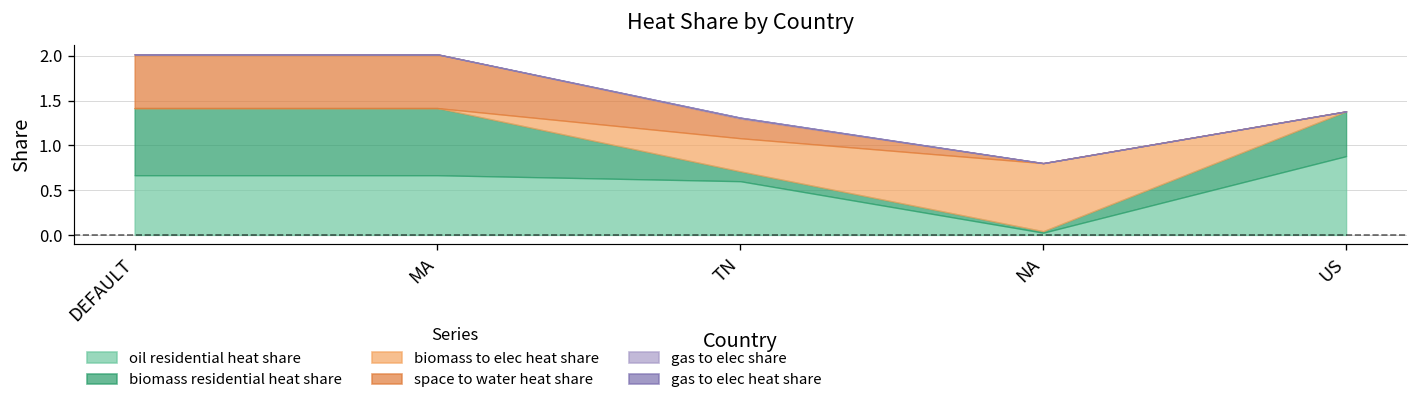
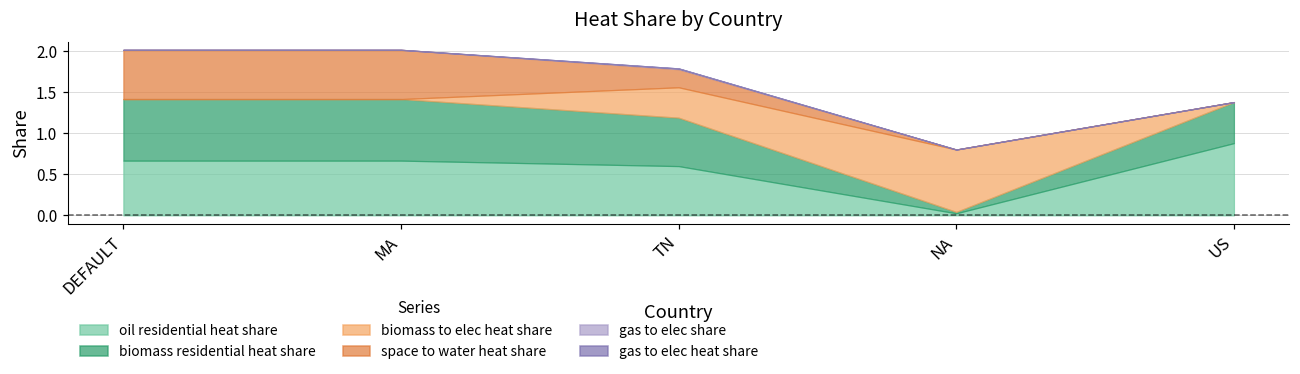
  {
    "oil residential heat share": {
      "DEFAULT": 0.7,
      "MA": 0.7,
      "TN": 0.6,
      "US": 0.9
    },
    "biomass residential heat share": {
-     "TN": 0.1
+     "TN": 0.6
    },
    "biomass to elec heat share": {
      "TN": 0.4
    }
  }
